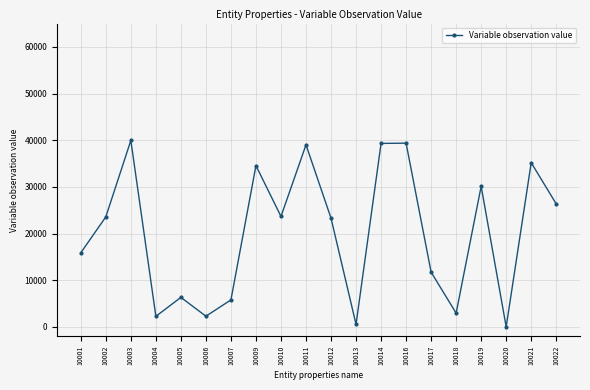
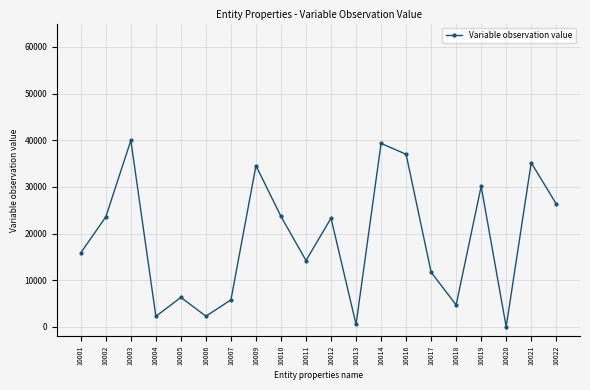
  {
    "10001": 16000,
    "10002": 24000,
    "10003": 40000,
    "10004": 2000,
    "10005": 6000,
    "10006": 2000,
    "10007": 6000,
    "10009": 35000,
    "10010": 24000,
-   "10011": 39000,
+   "10011": 14000,
    "10012": 23000,
    "10013": 1000,
    "10014": 39000,
-   "10016": 39000,
+   "10016": 37000,
    "10017": 12000,
-   "10018": 3000,
+   "10018": 5000,
    "10019": 30000,
    "10020": 0,
    "10021": 35000,
    "10022": 26000
  }
